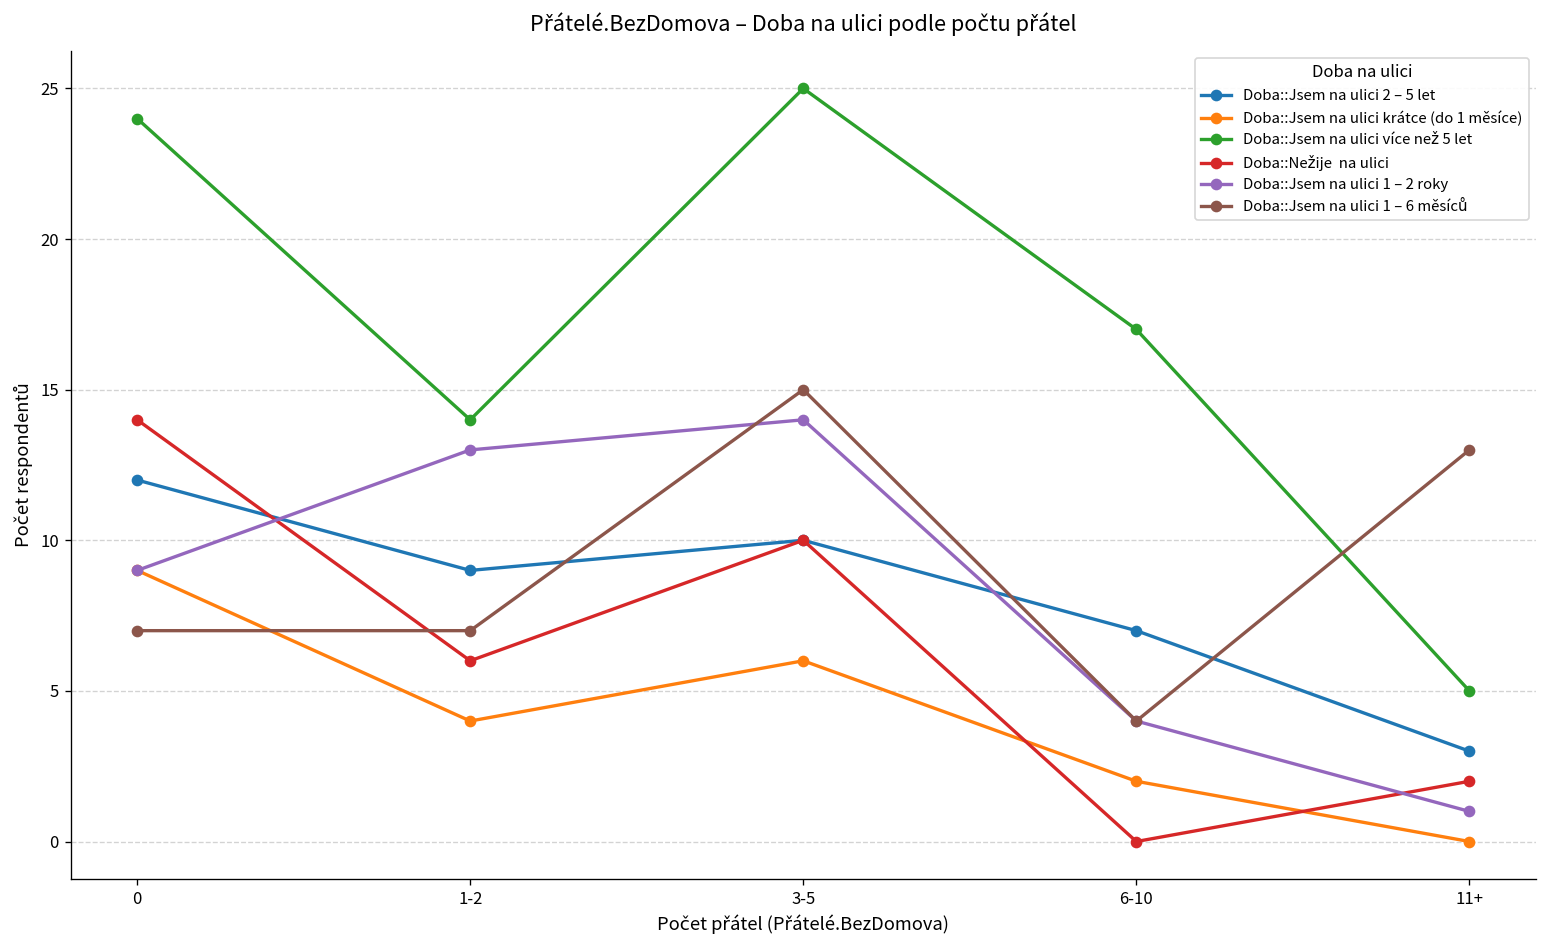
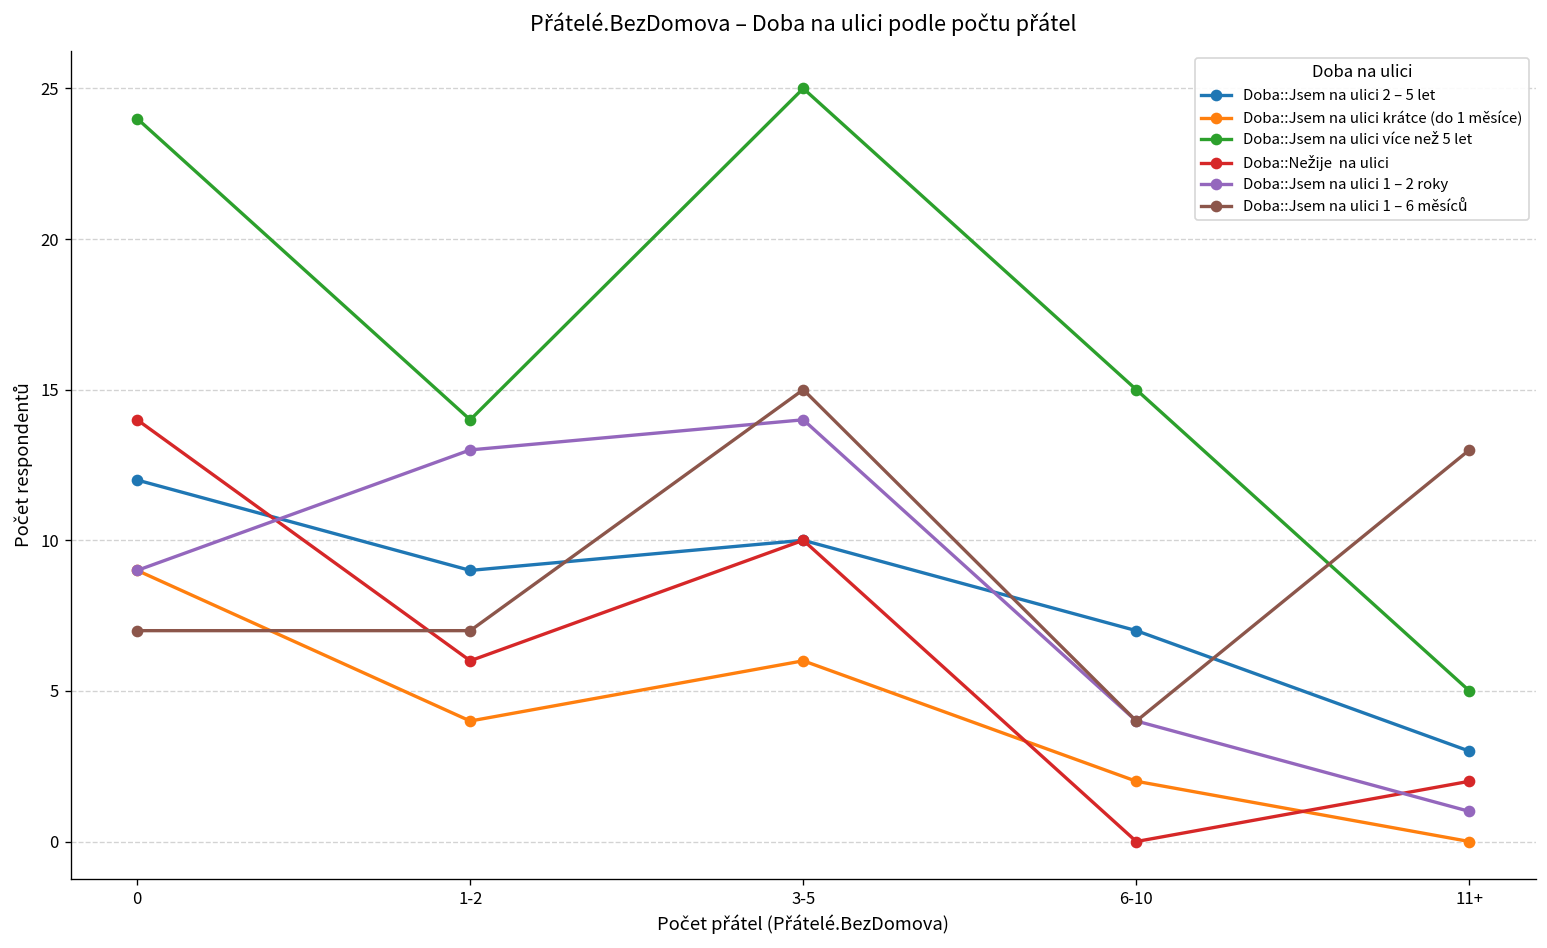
  {
    "Doba::Jsem na ulici 2 – 5 let": {
      "0": 12,
      "1-2": 9,
      "6-10": 7,
      "11+": 3
    },
    "Doba::Jsem na ulici krátce (do 1 měsíce)": {
      "1-2": 4,
      "3-5": 6,
      "6-10": 2,
      "11+": 0
    },
    "Doba::Jsem na ulici více než 5 let": {
      "0": 24,
      "1-2": 14,
      "3-5": 25,
-     "6-10": 17,
+     "6-10": 15,
      "11+": 5
    },
    "Doba::Nežije na ulici": {
      "0": 14,
      "1-2": 6,
      "6-10": 0,
      "11+": 2
    },
    "Doba::Jsem na ulici 1 – 2 roky": {
      "1-2": 13,
      "3-5": 14,
      "11+": 1
    },
    "Doba::Jsem na ulici 1 – 6 měsíců": {
      "0": 7,
      "1-2": 7,
      "3-5": 15,
      "11+": 13
    }
  }
